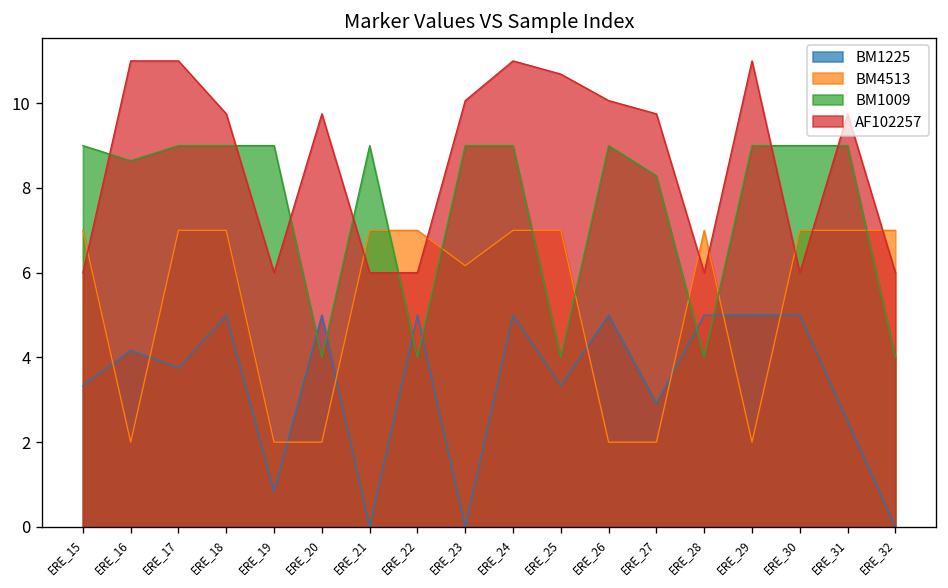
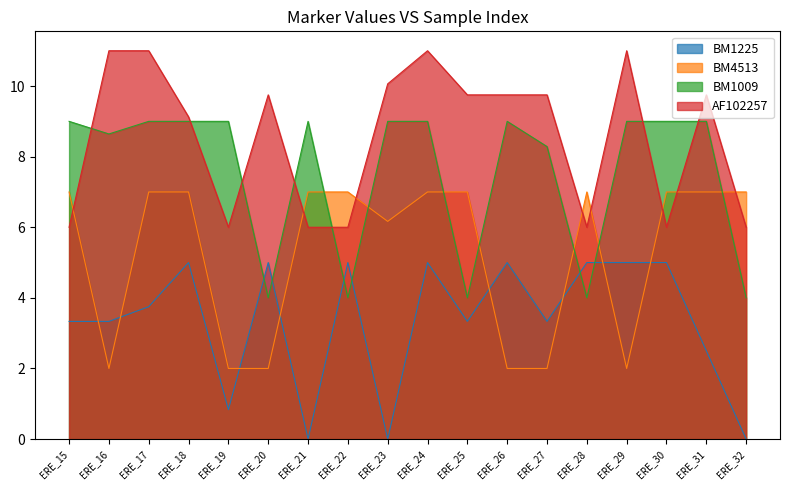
  {
    "BM1225": {
      "ERE_15": 3.3,
-     "ERE_16": 4.2,
+     "ERE_16": 3.3,
      "ERE_17": 3.7,
      "ERE_18": 5.0,
      "ERE_19": 0.8,
      "ERE_20": 5.0,
      "ERE_21": 0.0,
      "ERE_22": 5.0,
      "ERE_23": 0.0,
      "ERE_24": 5.0,
      "ERE_25": 3.3,
      "ERE_26": 5.0,
-     "ERE_27": 2.9,
+     "ERE_27": 3.3,
      "ERE_28": 5.0,
      "ERE_29": 5.0,
      "ERE_30": 5.0,
      "ERE_31": 2.5,
      "ERE_32": 0.0
    },
    "BM4513": {
      "ERE_15": 7.0,
      "ERE_16": 2.0,
      "ERE_17": 7.0,
      "ERE_18": 7.0,
      "ERE_19": 2.0,
      "ERE_20": 2.0,
      "ERE_21": 7.0,
      "ERE_22": 7.0,
      "ERE_23": 6.2,
      "ERE_24": 7.0,
      "ERE_25": 7.0,
      "ERE_26": 2.0,
      "ERE_27": 2.0,
      "ERE_28": 7.0,
      "ERE_29": 2.0,
      "ERE_30": 7.0,
      "ERE_31": 7.0,
      "ERE_32": 7.0
    },
    "BM1009": {
      "ERE_15": 9.0,
      "ERE_16": 8.6,
      "ERE_17": 9.0,
      "ERE_18": 9.0,
      "ERE_19": 9.0,
      "ERE_20": 4.0,
      "ERE_21": 9.0,
      "ERE_22": 4.0,
      "ERE_23": 9.0,
      "ERE_24": 9.0,
      "ERE_25": 4.0,
      "ERE_26": 9.0,
      "ERE_27": 8.3,
      "ERE_28": 4.0,
      "ERE_29": 9.0,
      "ERE_30": 9.0,
      "ERE_31": 9.0,
      "ERE_32": 4.0
    },
    "AF102257": {
      "ERE_15": 6.0,
      "ERE_16": 11.0,
      "ERE_17": 11.0,
-     "ERE_18": 9.7,
+     "ERE_18": 9.1,
      "ERE_19": 6.0,
      "ERE_20": 9.7,
      "ERE_21": 6.0,
      "ERE_22": 6.0,
      "ERE_23": 10.1,
      "ERE_24": 11.0,
-     "ERE_25": 10.7,
-     "ERE_26": 10.1,
+     "ERE_25": 9.7,
+     "ERE_26": 9.7,
      "ERE_27": 9.7,
      "ERE_28": 6.0,
      "ERE_29": 11.0,
      "ERE_30": 6.0,
      "ERE_32": 6.0
    }
  }
